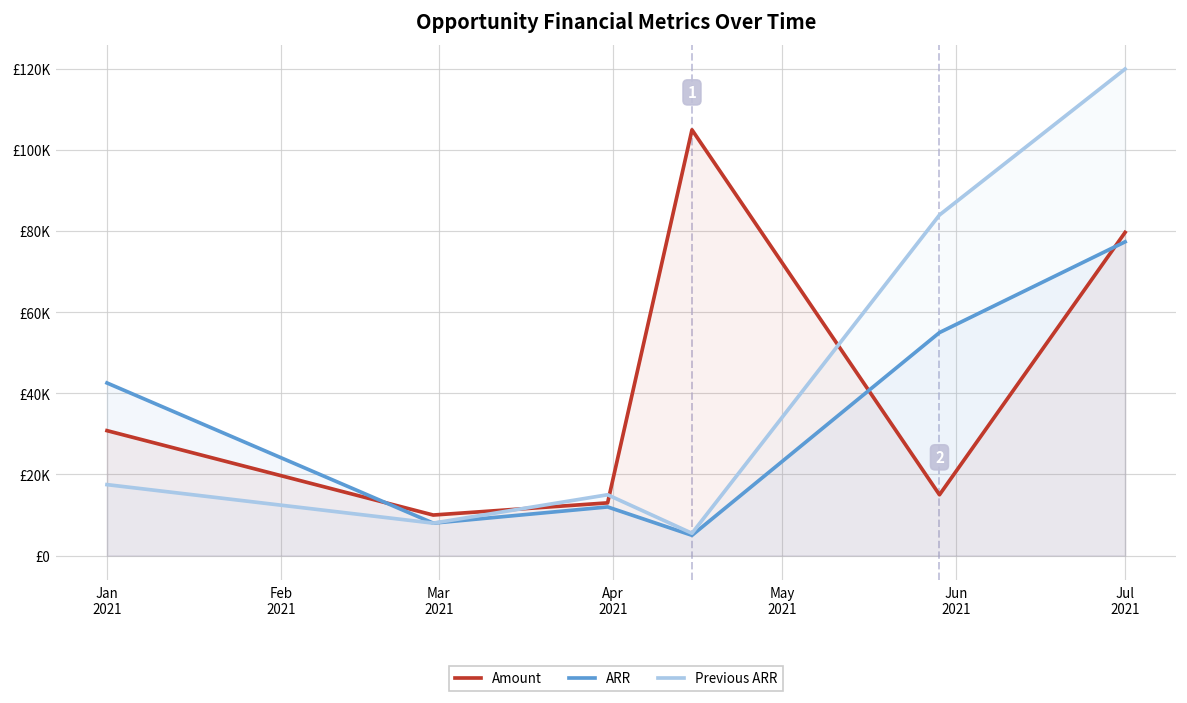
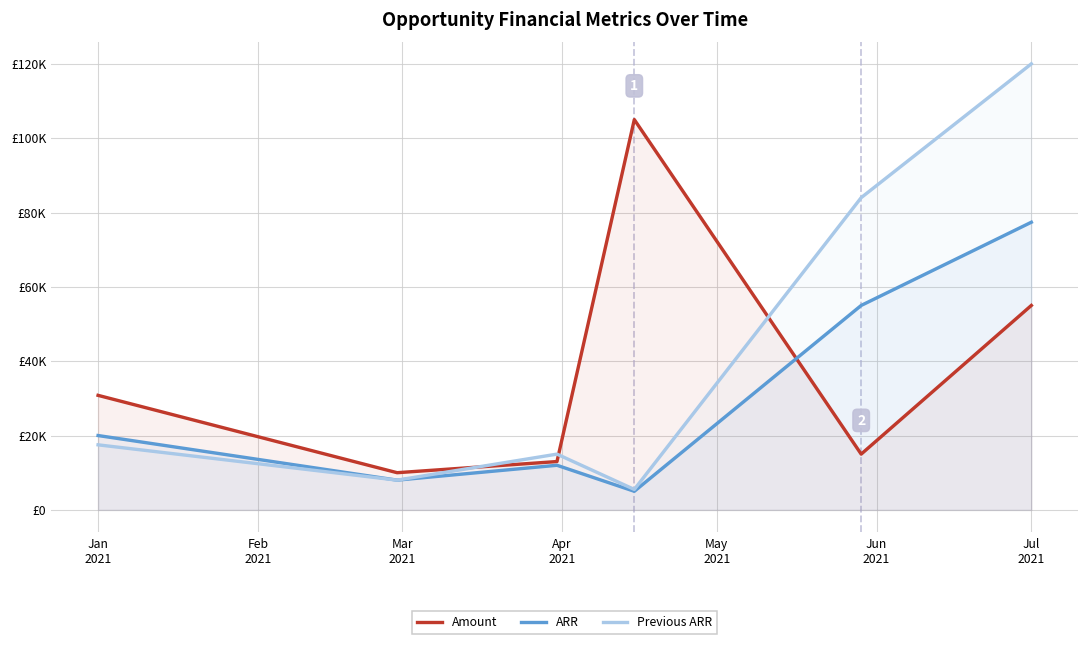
  {
    "Amount": {
      "Jan 2021": "£31000",
-     "Jul 2021": "£80000"
+     "Jul 2021": "£55000"
    },
    "ARR": {
-     "Jan 2021": "£43000",
+     "Jan 2021": "£20000",
      "Jul 2021": "£77000"
    },
    "Previous ARR": {
      "Jan 2021": "£18000",
      "Jul 2021": "£120000"
    }
  }
